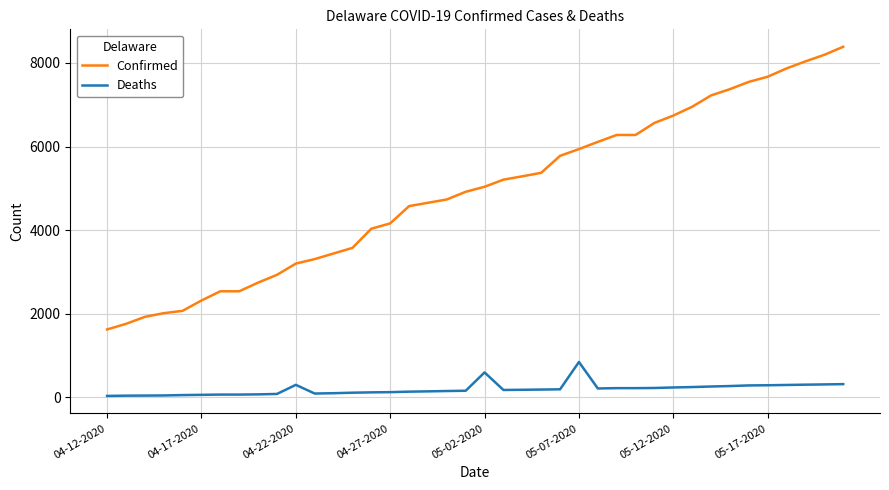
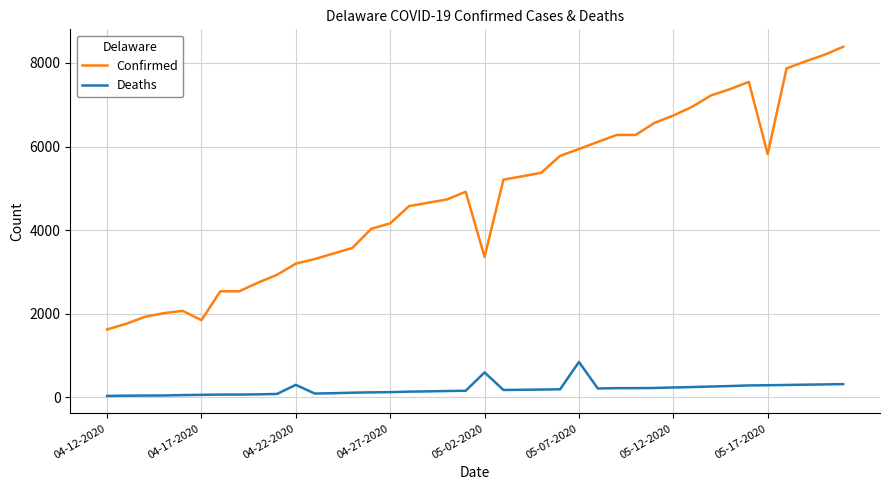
  {
    "Confirmed": {
      "04-12-2020": 1600,
-     "04-17-2020": 2300,
+     "04-17-2020": 1800,
      "04-22-2020": 3200,
      "04-27-2020": 4200,
-     "05-02-2020": 5000,
+     "05-02-2020": 3400,
      "05-07-2020": 5900,
      "05-12-2020": 6700,
-     "05-17-2020": 7700
+     "05-17-2020": 5800
    },
    "Deaths": {
      "04-12-2020": 0,
      "04-17-2020": 100,
      "04-22-2020": 300,
      "04-27-2020": 100,
      "05-02-2020": 600,
      "05-07-2020": 800,
      "05-12-2020": 200,
      "05-17-2020": 300
    }
  }
